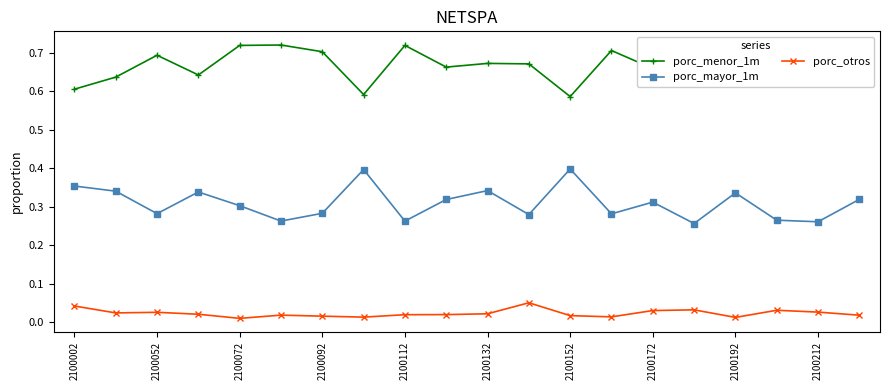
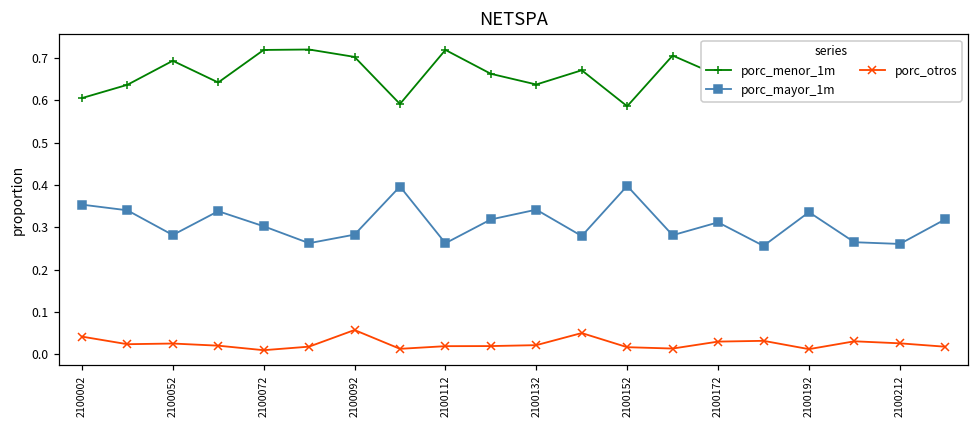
  {
    "porc_menor_1m": {
      "2100002": 0.61,
      "2100052": 0.69,
      "2100072": 0.72,
      "2100092": 0.70,
      "2100112": 0.72,
-     "2100132": 0.67,
+     "2100132": 0.64,
      "2100152": 0.59
    },
    "porc_mayor_1m": {
      "2100002": 0.35,
      "2100052": 0.28,
      "2100072": 0.30,
      "2100092": 0.28,
      "2100112": 0.26,
      "2100132": 0.34,
      "2100152": 0.40,
      "2100172": 0.31,
      "2100192": 0.34,
      "2100212": 0.26
    },
    "porc_otros": {
      "2100002": 0.04,
      "2100052": 0.03,
      "2100072": 0.01,
-     "2100092": 0.02,
+     "2100092": 0.06,
      "2100112": 0.02,
      "2100132": 0.02,
      "2100152": 0.02,
      "2100172": 0.03,
      "2100192": 0.01,
      "2100212": 0.03
    }
  }
